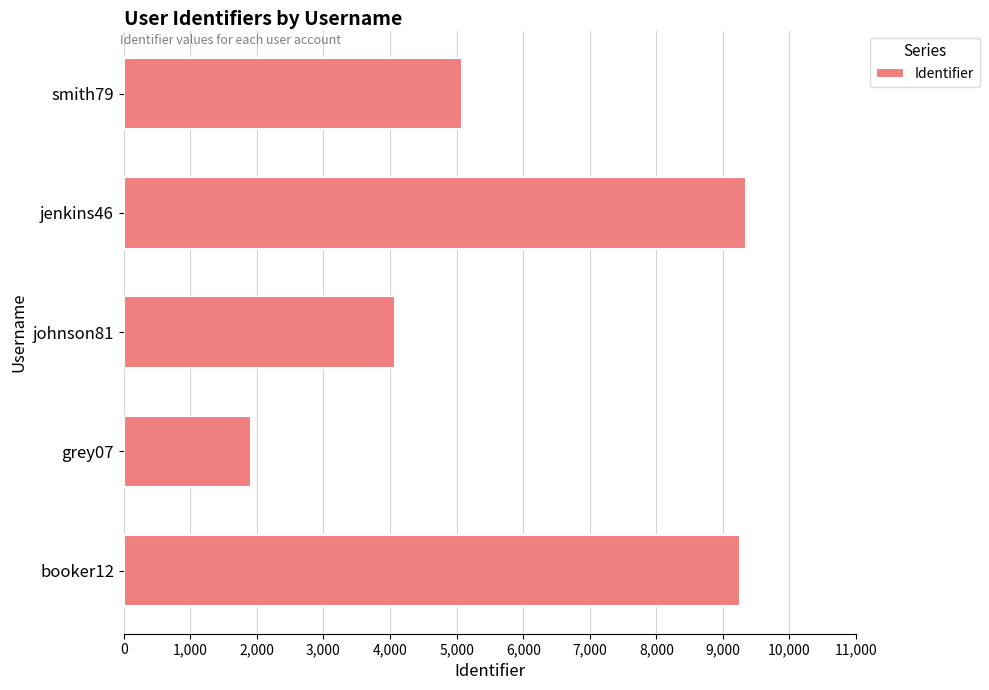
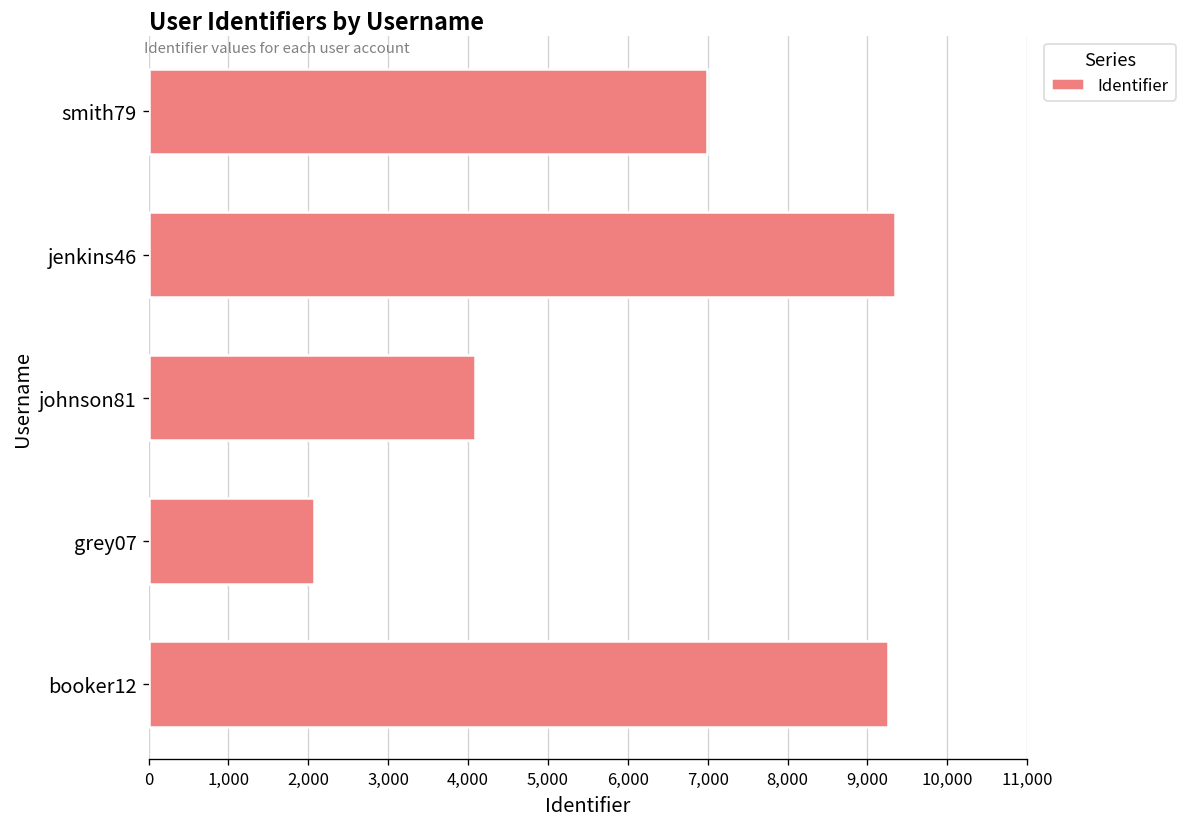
  {
-   "smith79": "5,100",
+   "smith79": "7,000",
    "jenkins46": "9,300",
    "johnson81": "4,100",
-   "grey07": "1,900",
+   "grey07": "2,100",
    "booker12": "9,300"
  }
